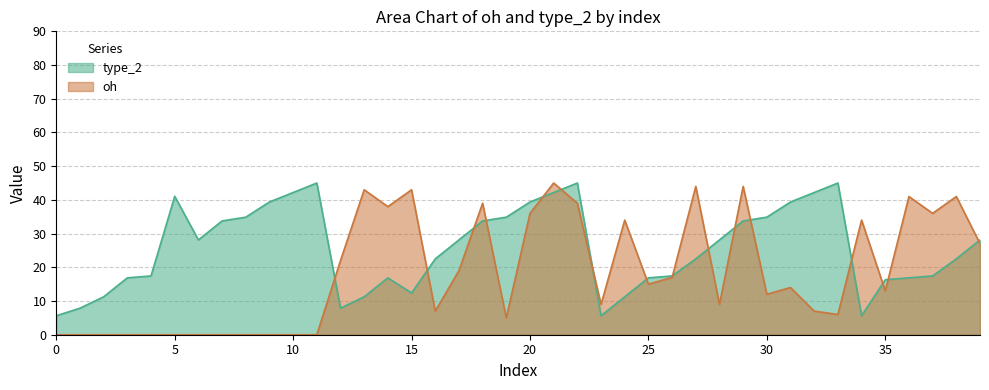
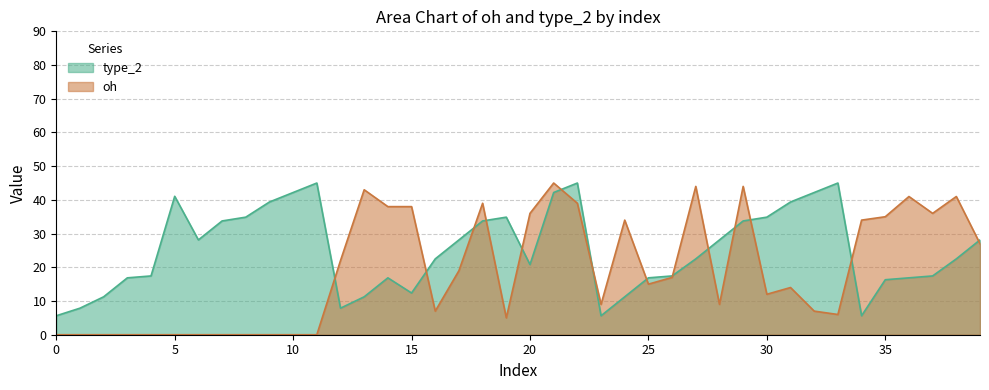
  {
    "type_2": {
      "0": 6,
      "5": 41,
      "10": 42,
      "15": 12,
-     "20": 39,
+     "20": 21,
      "25": 17,
      "30": 35,
      "35": 16
    },
    "oh": {
      "0": 0,
      "5": 0,
      "10": 0,
-     "15": 43,
+     "15": 38,
      "20": 36,
      "25": 15,
      "30": 12,
-     "35": 13
+     "35": 35
    }
  }
